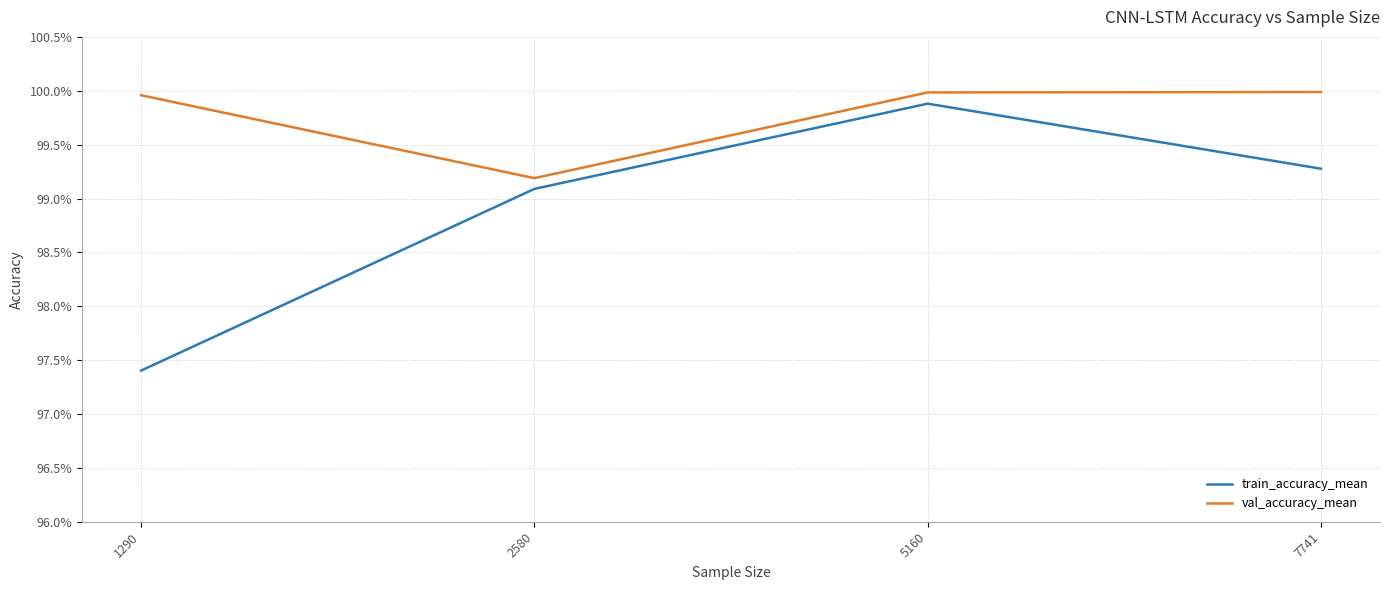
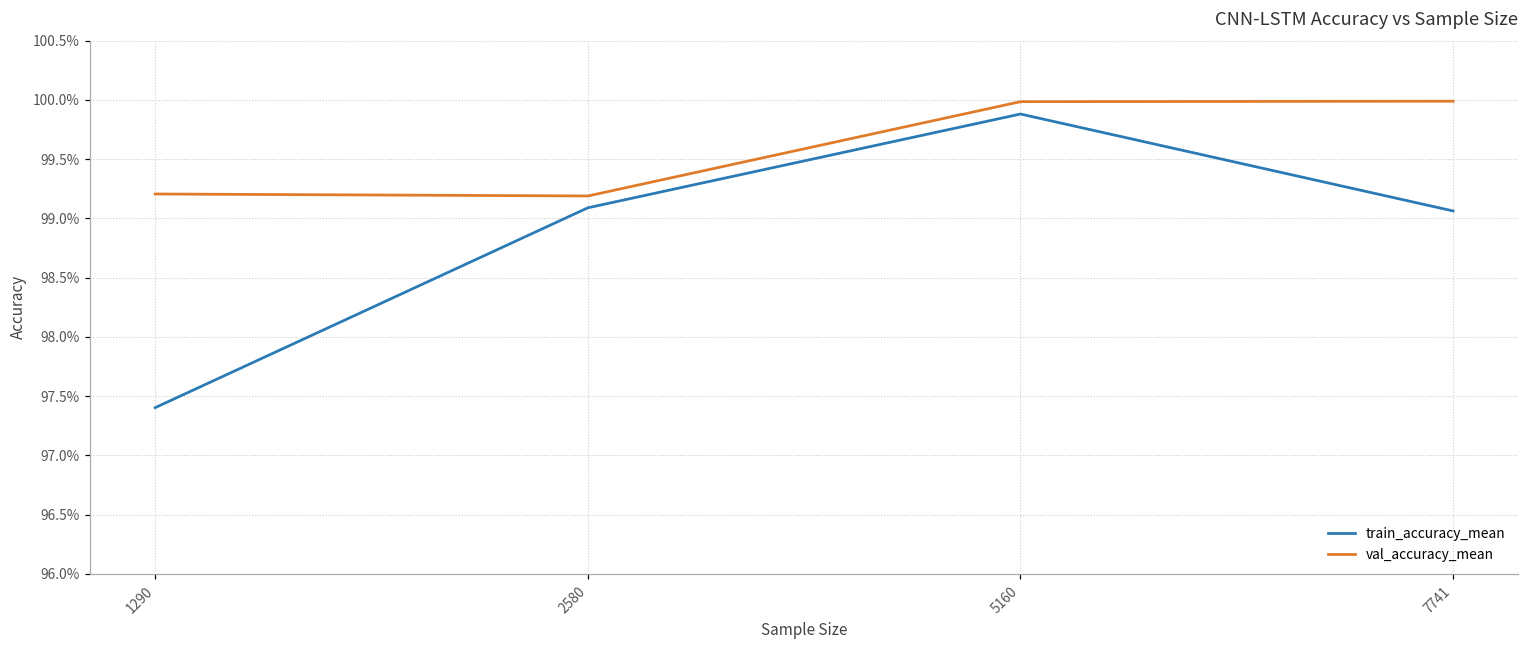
  {
    "train_accuracy_mean": {
      "1290": "97.40%",
      "2580": "99.09%",
      "5160": "99.88%",
-     "7741": "99.28%"
+     "7741": "99.06%"
    },
    "val_accuracy_mean": {
-     "1290": "99.96%",
+     "1290": "99.21%",
      "2580": "99.19%",
      "5160": "99.98%",
      "7741": "99.99%"
    }
  }
